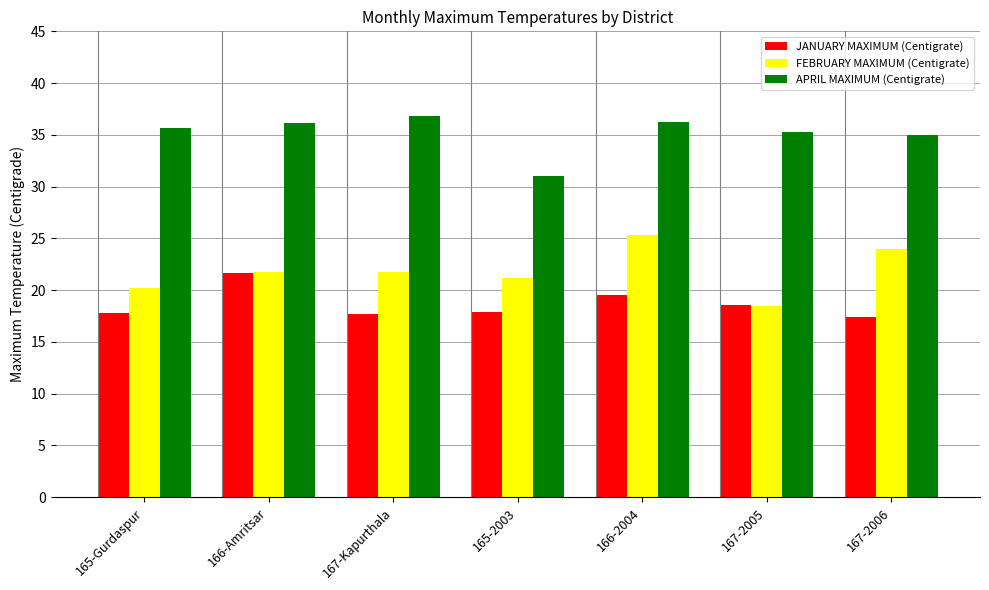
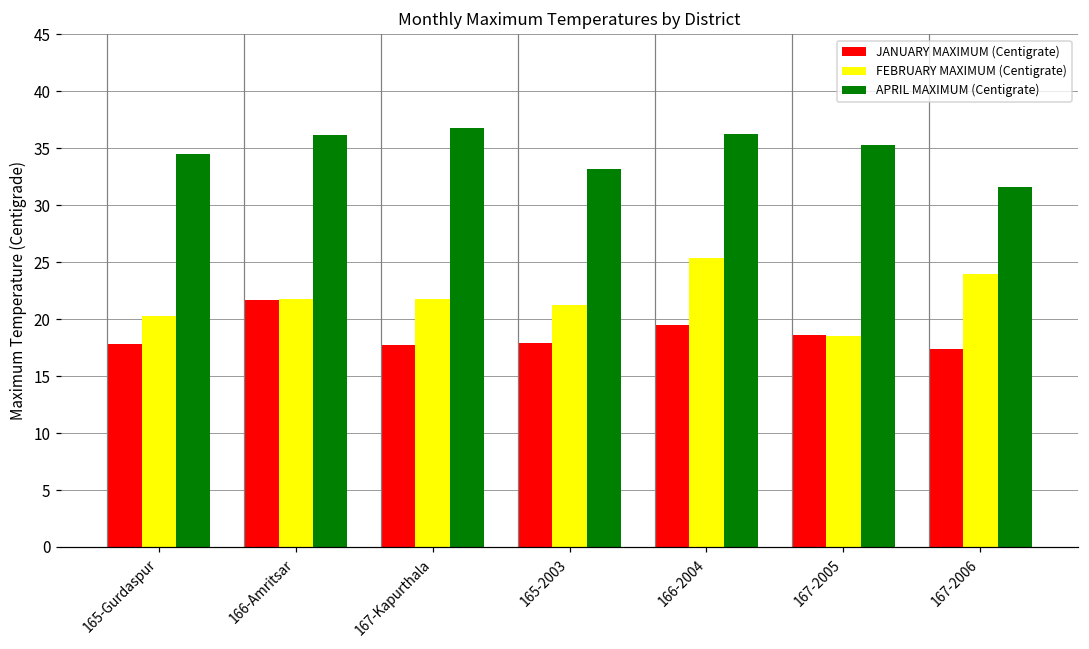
  {
    "JANUARY MAXIMUM (Centigrate)": {
      "165-Gurdaspur": 17.8,
      "166-Amritsar": 21.7,
      "167-Kapurthala": 17.7,
      "165-2003": 17.9,
      "166-2004": 19.5,
      "167-2005": 18.6,
      "167-2006": 17.4
    },
    "FEBRUARY MAXIMUM (Centigrate)": {
      "165-Gurdaspur": 20.3,
      "166-Amritsar": 21.8,
      "167-Kapurthala": 21.8,
      "165-2003": 21.2,
      "166-2004": 25.3,
      "167-2005": 18.5,
      "167-2006": 24.0
    },
    "APRIL MAXIMUM (Centigrate)": {
-     "165-Gurdaspur": 35.7,
+     "165-Gurdaspur": 34.5,
      "166-Amritsar": 36.2,
      "167-Kapurthala": 36.8,
-     "165-2003": 31.0,
+     "165-2003": 33.2,
      "166-2004": 36.3,
      "167-2005": 35.3,
-     "167-2006": 35.0
+     "167-2006": 31.6
    }
  }
